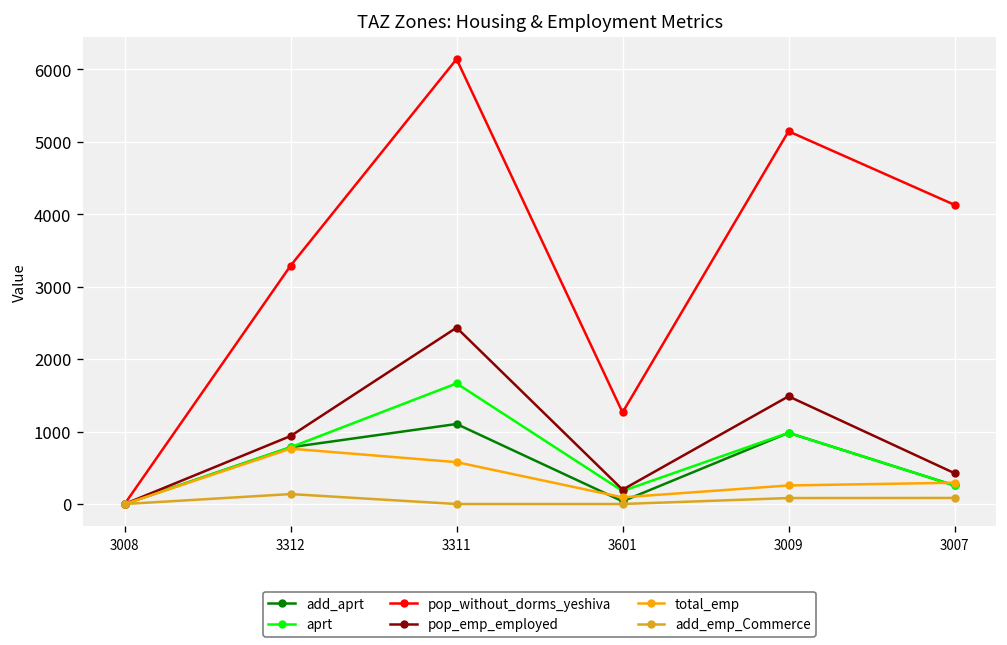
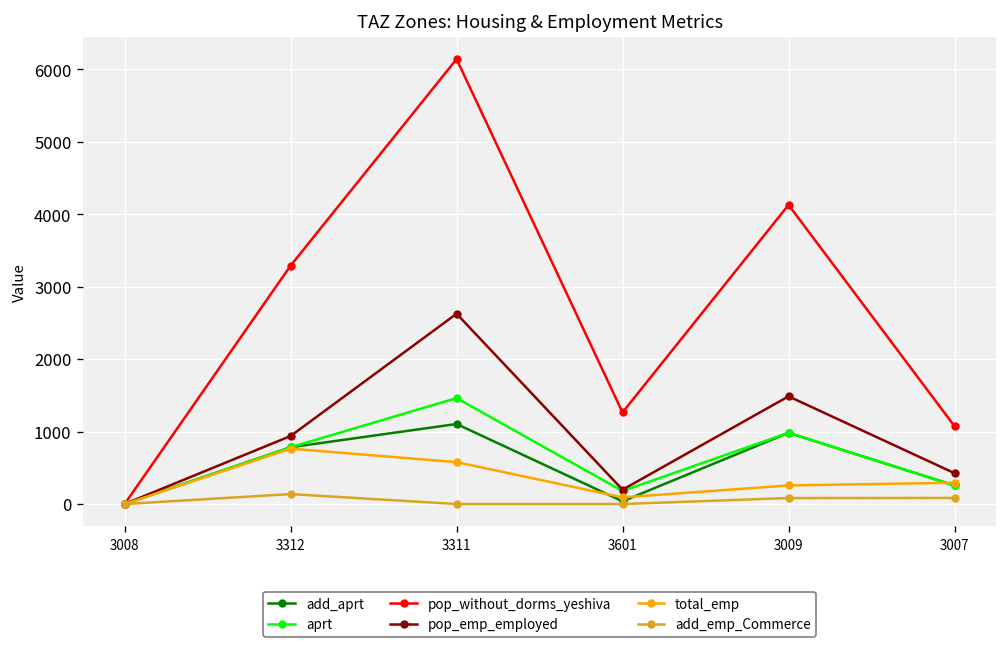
  {
    "add_aprt": {
      "3311": 1100
    },
    "aprt": {
-     "3311": 1700
+     "3311": 1500
    },
    "pop_without_dorms_yeshiva": {
      "3312": 3300,
      "3311": 6100,
      "3601": 1300,
-     "3009": 5100,
-     "3007": 4100
+     "3009": 4100,
+     "3007": 1100
    },
    "pop_emp_employed": {
      "3312": 900,
-     "3311": 2400,
+     "3311": 2600,
      "3009": 1500,
      "3007": 400
    }
  }
